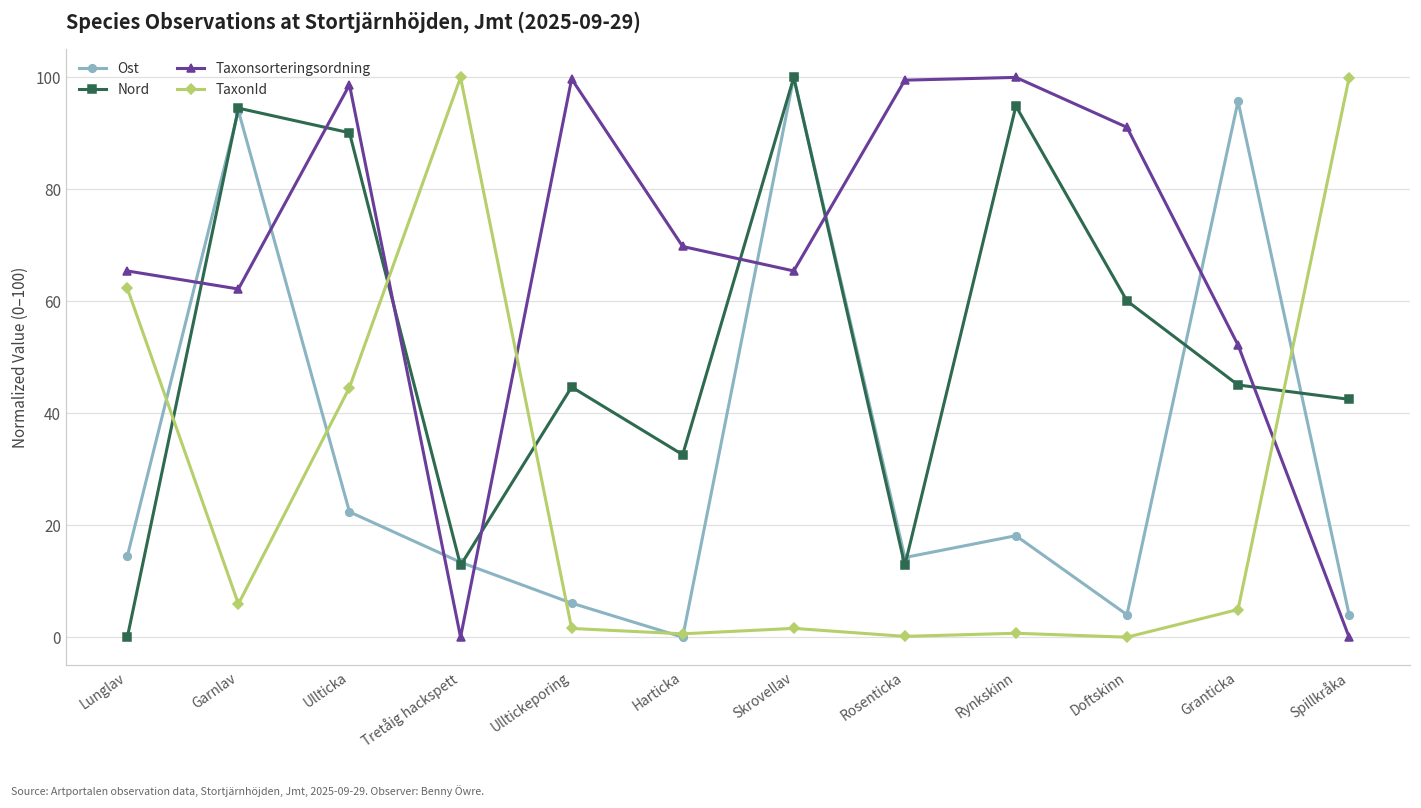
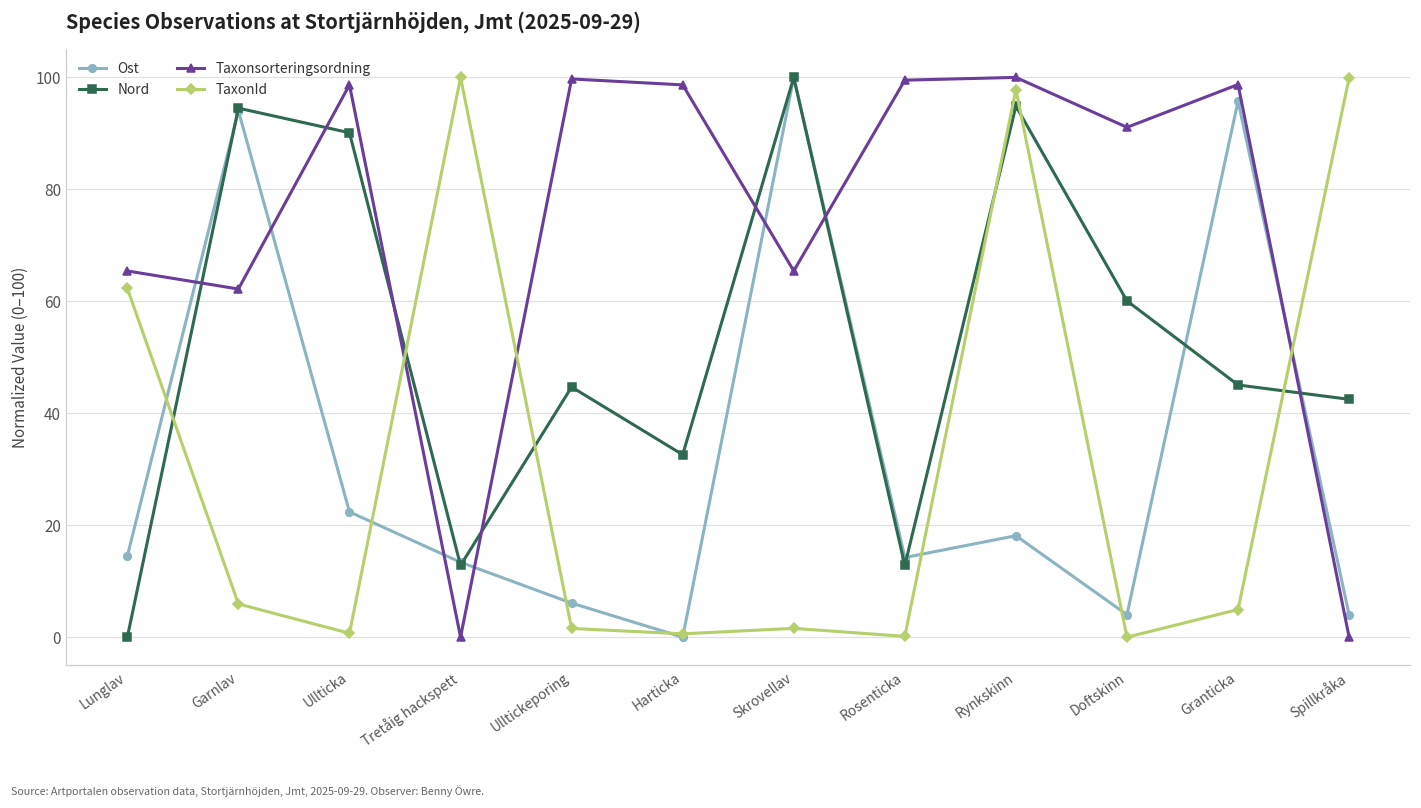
  {
    "Ost": {
      "Lunglav": 14,
      "Ullticka": 22,
      "Tretåig hackspett": 13,
      "Ulltickeporing": 6,
      "Harticka": 0,
      "Rosenticka": 14,
      "Rynkskinn": 18,
      "Doftskinn": 4,
      "Granticka": 96,
      "Spillkråka": 4
    },
    "Nord": {
      "Lunglav": 0,
      "Ullticka": 90,
      "Tretåig hackspett": 13,
      "Ulltickeporing": 45,
      "Harticka": 33,
      "Rosenticka": 13,
      "Rynkskinn": 95,
      "Doftskinn": 60,
      "Granticka": 45,
      "Spillkråka": 42
    },
    "Taxonsorteringsordning": {
      "Lunglav": 65,
      "Garnlav": 62,
      "Ullticka": 99,
      "Tretåig hackspett": 0,
      "Ulltickeporing": 100,
-     "Harticka": 70,
+     "Harticka": 99,
      "Skrovellav": 65,
      "Rosenticka": 100,
      "Rynkskinn": 100,
      "Doftskinn": 91,
-     "Granticka": 52,
+     "Granticka": 99,
      "Spillkråka": 0
    },
    "TaxonId": {
      "Lunglav": 62,
      "Garnlav": 6,
-     "Ullticka": 45,
+     "Ullticka": 1,
      "Tretåig hackspett": 100,
      "Ulltickeporing": 2,
      "Harticka": 1,
      "Skrovellav": 2,
      "Rosenticka": 0,
-     "Rynkskinn": 1,
+     "Rynkskinn": 98,
      "Doftskinn": 0,
      "Granticka": 5,
      "Spillkråka": 100
    }
  }
